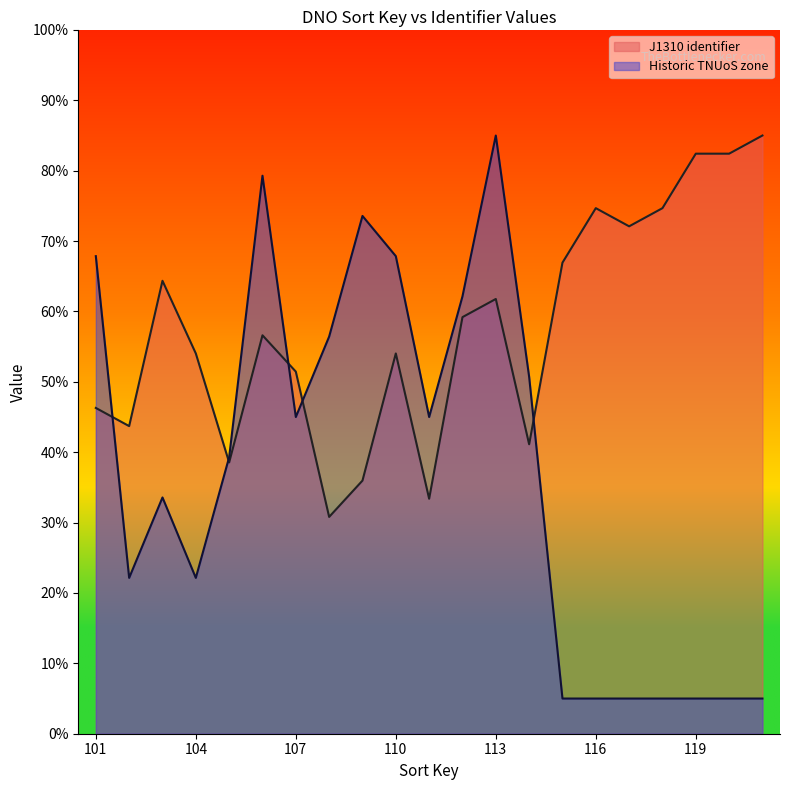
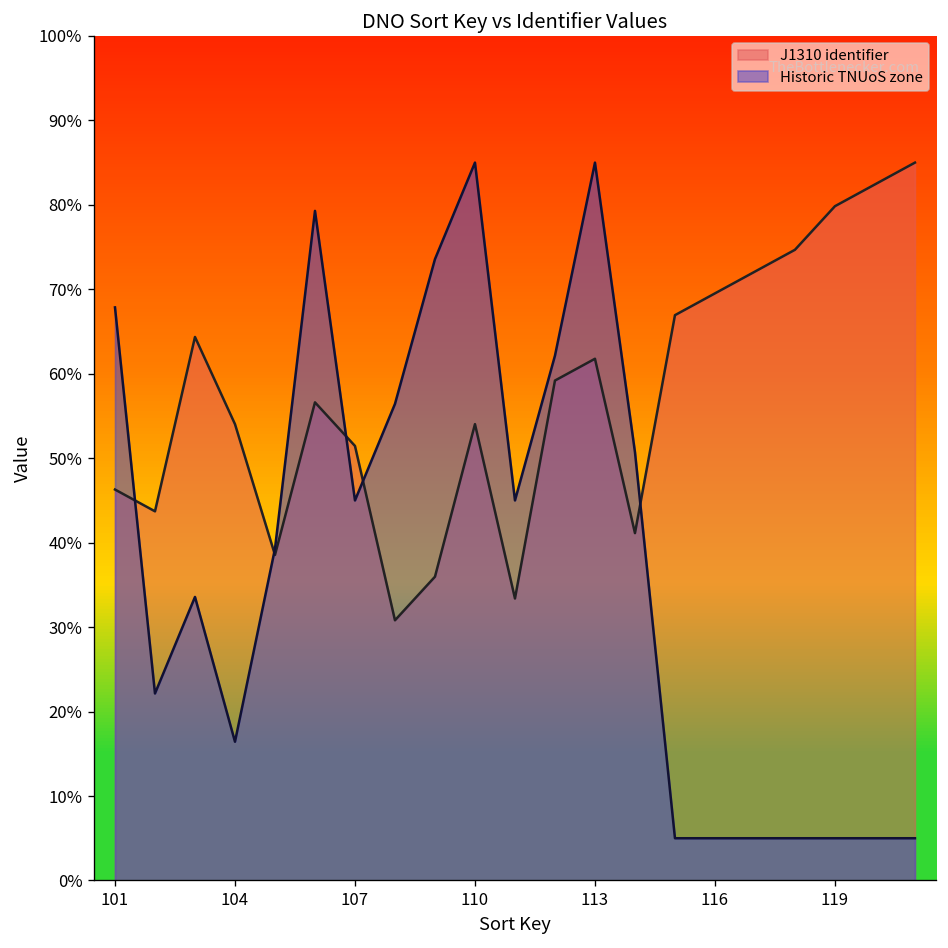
  {
    "J1310 identifier": {
      "101": "46%",
      "104": "54%",
      "107": "51%",
      "110": "54%",
      "113": "62%",
-     "116": "75%",
-     "119": "82%"
+     "116": "70%",
+     "119": "80%"
    },
    "Historic TNUoS zone": {
      "101": "68%",
-     "104": "22%",
+     "104": "16%",
      "107": "45%",
-     "110": "68%",
+     "110": "85%",
      "113": "85%",
      "116": "5%",
      "119": "5%"
    }
  }
